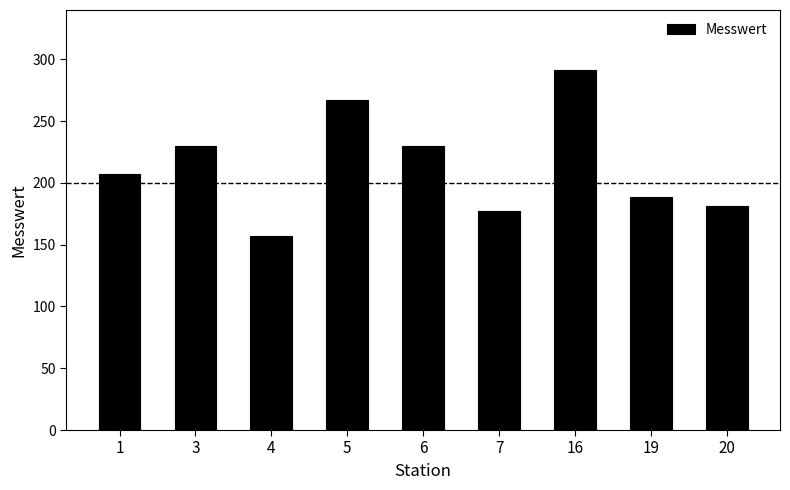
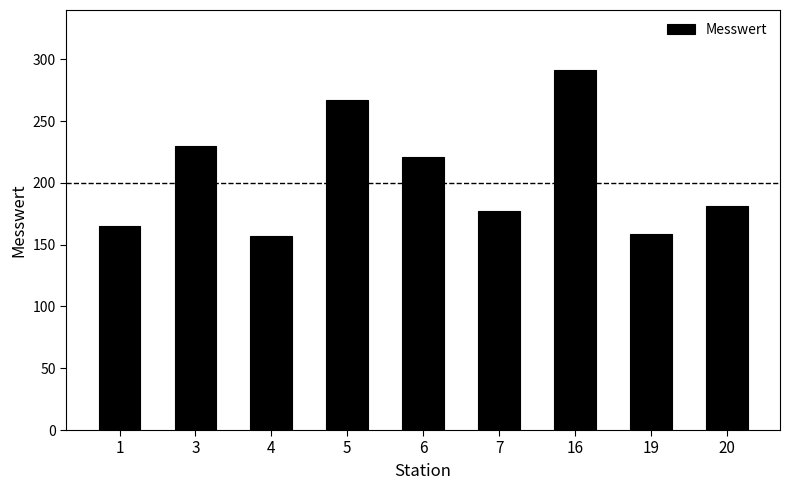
  {
-   "1": 207,
+   "1": 165,
    "3": 230,
    "4": 157,
    "5": 267,
-   "6": 230,
+   "6": 221,
    "7": 177,
    "16": 291,
-   "19": 189,
+   "19": 159,
    "20": 181
  }
